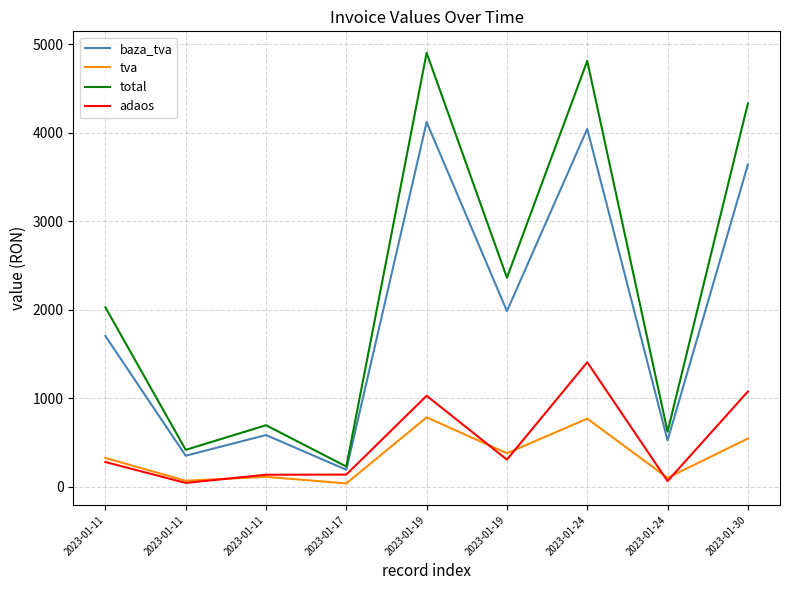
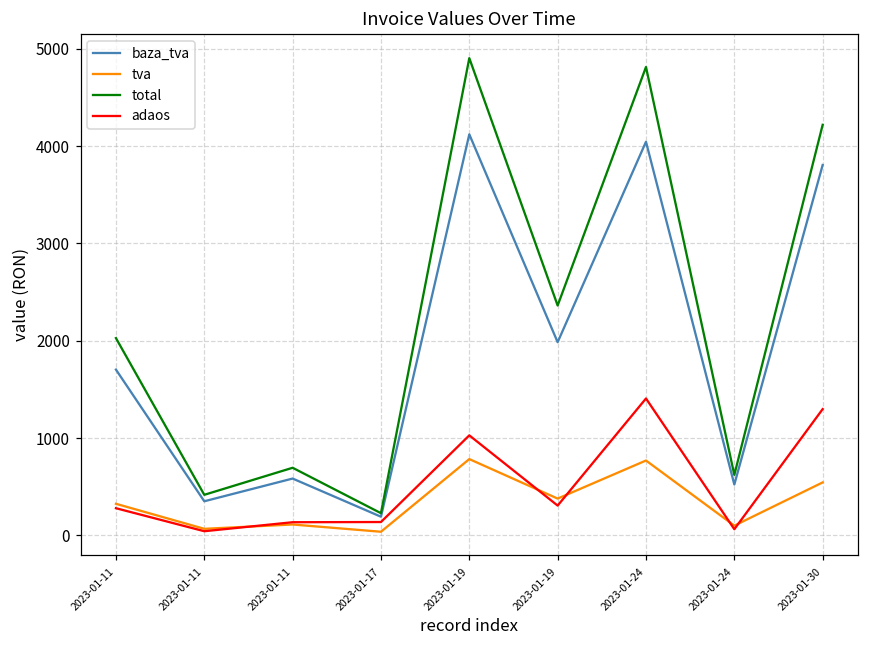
  {
    "baza_tva": {
      "2023-01-17": 200,
-     "2023-01-30": 3600
+     "2023-01-30": 3800
    },
    "tva": {
      "2023-01-17": 0,
      "2023-01-30": 500
    },
    "total": {
      "2023-01-17": 200,
-     "2023-01-30": 4300
+     "2023-01-30": 4200
    },
    "adaos": {
      "2023-01-17": 100,
-     "2023-01-30": 1100
+     "2023-01-30": 1300
    }
  }
